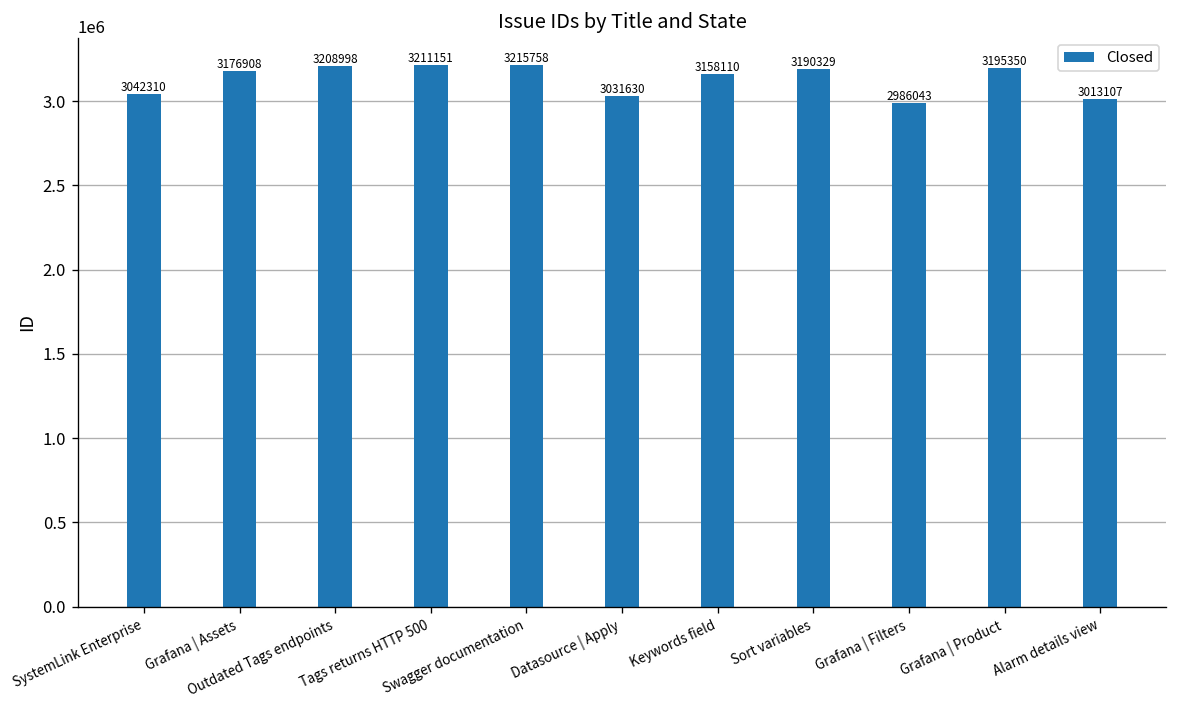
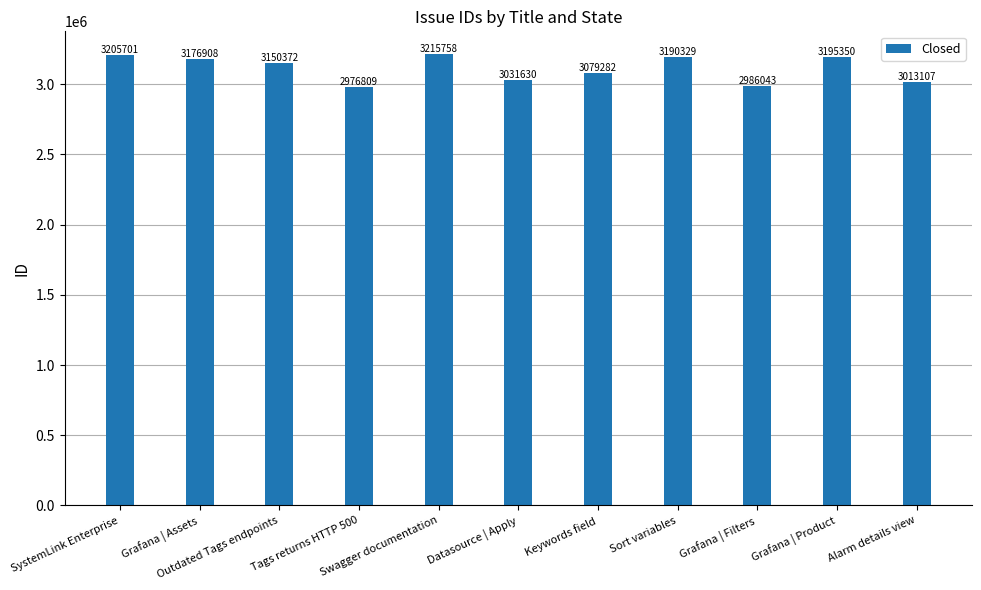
  {
-   "SystemLink Enterprise": 3042310,
+   "SystemLink Enterprise": 3205701,
    "Grafana | Assets": 3176908,
-   "Outdated Tags endpoints": 3208998,
-   "Tags returns HTTP 500": 3211151,
+   "Outdated Tags endpoints": 3150372,
+   "Tags returns HTTP 500": 2976809,
    "Swagger documentation": 3215758,
    "Datasource | Apply": 3031630,
-   "Keywords field": 3158110,
+   "Keywords field": 3079282,
    "Sort variables": 3190329,
    "Grafana | Filters": 2986043,
    "Grafana | Product": 3195350,
    "Alarm details view": 3013107
  }
